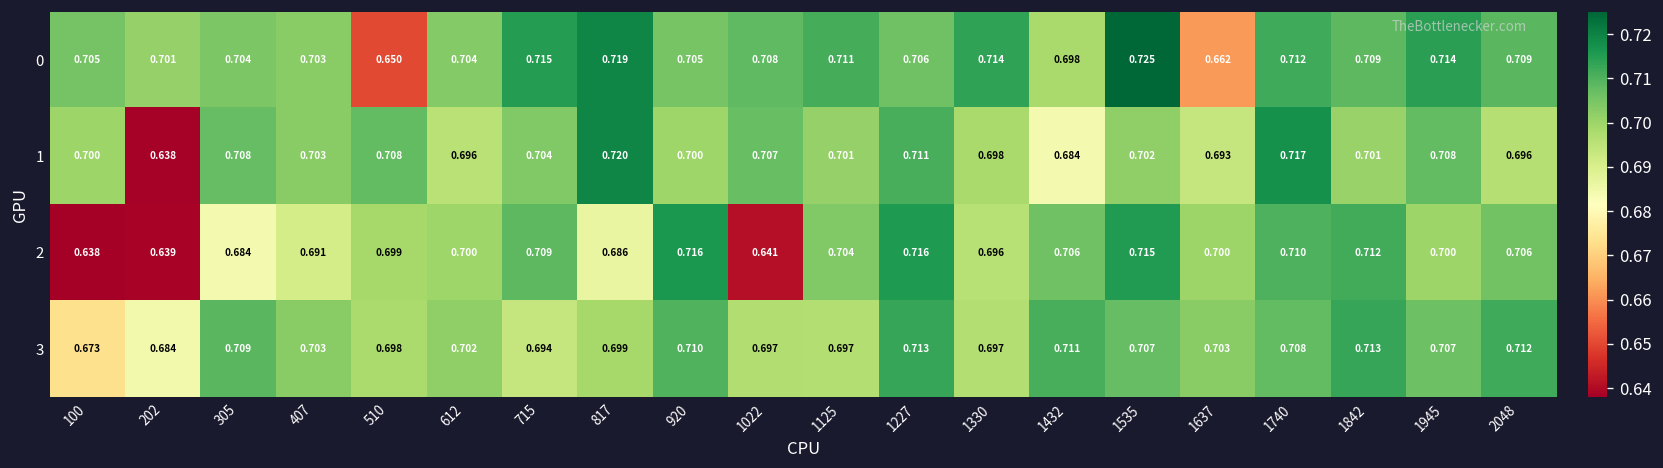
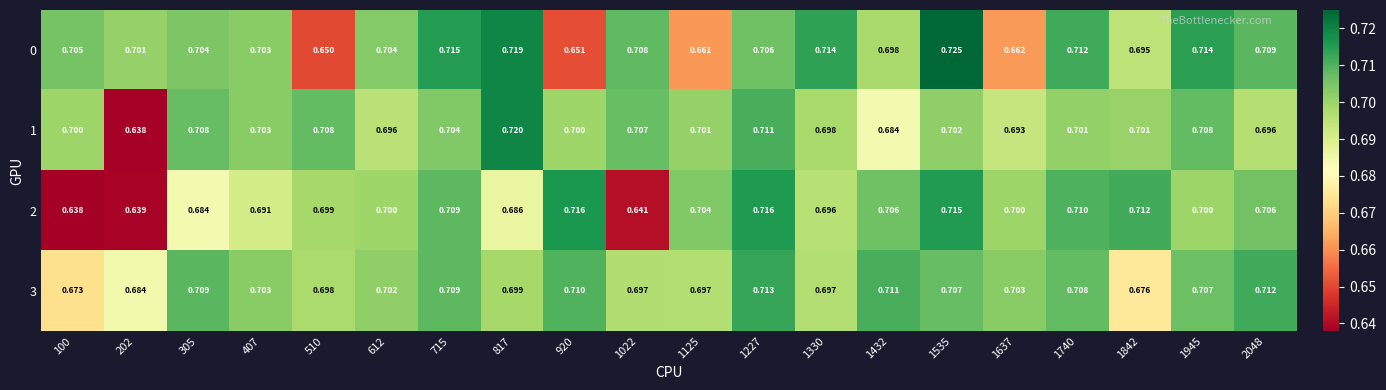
  {
    "0": {
      "100": 0.705,
      "202": 0.701,
      "305": 0.704,
      "407": 0.703,
      "510": 0.650,
      "612": 0.704,
      "715": 0.715,
      "817": 0.719,
-     "920": 0.705,
+     "920": 0.651,
      "1022": 0.708,
-     "1125": 0.711,
+     "1125": 0.661,
      "1227": 0.706,
      "1330": 0.714,
      "1432": 0.698,
      "1535": 0.725,
      "1637": 0.662,
      "1740": 0.712,
-     "1842": 0.709,
+     "1842": 0.695,
      "2048": 0.709
    },
    "1": {
      "100": 0.700,
      "202": 0.638,
      "305": 0.708,
      "407": 0.703,
      "510": 0.708,
      "612": 0.696,
      "715": 0.704,
      "817": 0.720,
      "920": 0.700,
      "1022": 0.707,
      "1125": 0.701,
      "1227": 0.711,
      "1330": 0.698,
      "1432": 0.684,
      "1535": 0.702,
      "1637": 0.693,
-     "1740": 0.717,
+     "1740": 0.701,
      "1842": 0.701,
      "1945": 0.708,
      "2048": 0.696
    },
    "2": {
      "100": 0.638,
      "202": 0.639,
      "305": 0.684,
      "407": 0.691,
      "510": 0.699,
      "612": 0.700,
      "715": 0.709,
      "817": 0.686,
      "920": 0.716,
      "1022": 0.641,
      "1125": 0.704,
      "1227": 0.716,
      "1330": 0.696,
      "1432": 0.706,
      "1535": 0.715,
      "1637": 0.700,
      "1740": 0.710,
      "1842": 0.712,
      "1945": 0.700,
      "2048": 0.706
    },
    "3": {
      "100": 0.673,
      "202": 0.684,
      "305": 0.709,
      "407": 0.703,
      "510": 0.698,
      "612": 0.702,
-     "715": 0.694,
+     "715": 0.709,
      "817": 0.699,
      "920": 0.710,
      "1022": 0.697,
      "1125": 0.697,
      "1227": 0.713,
      "1330": 0.697,
      "1432": 0.711,
      "1535": 0.707,
      "1637": 0.703,
      "1740": 0.708,
-     "1842": 0.713,
+     "1842": 0.676,
      "1945": 0.707,
      "2048": 0.712
    }
  }
